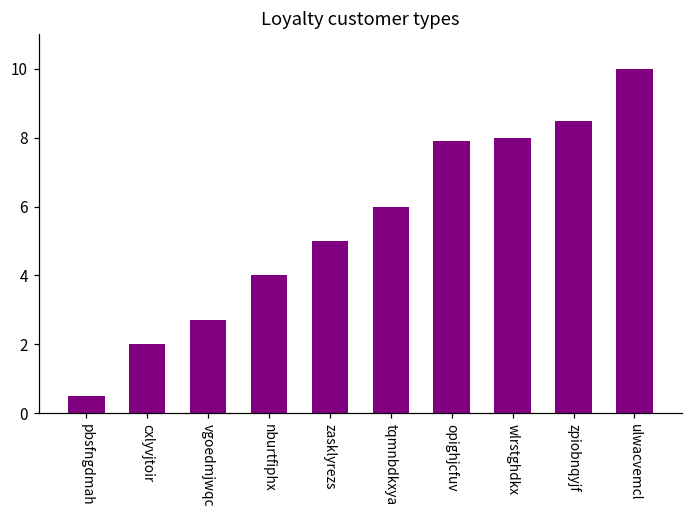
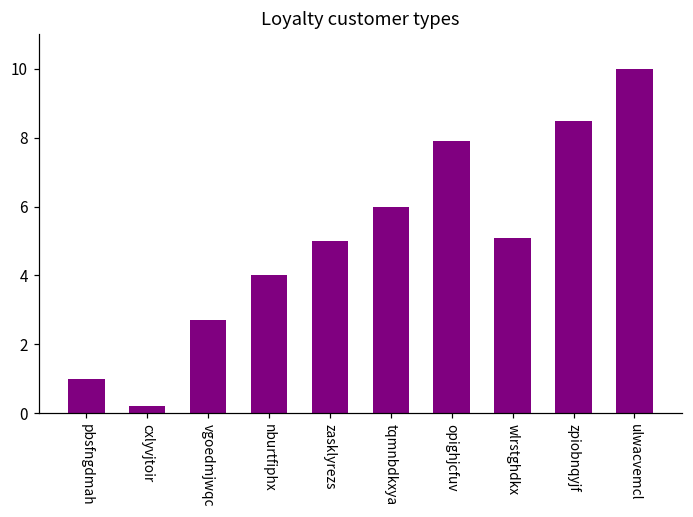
  {
-   "pbsfngdmah": 0.5,
-   "cxlyvjtoir": 2.0,
+   "pbsfngdmah": 1.0,
+   "cxlyvjtoir": 0.2,
    "vgoedmjwqc": 2.7,
    "nburtfiphx": 4.0,
    "zasklyrezs": 5.0,
    "tqmnbdkxya": 6.0,
    "opighjcfuv": 7.9,
-   "wlrstghdkx": 8.0,
+   "wlrstghdkx": 5.1,
    "zpiobnqyjf": 8.5,
    "ulwacvemcl": 10.0
  }
